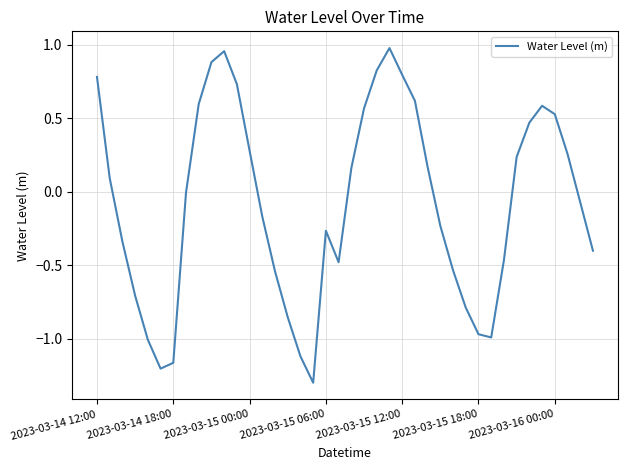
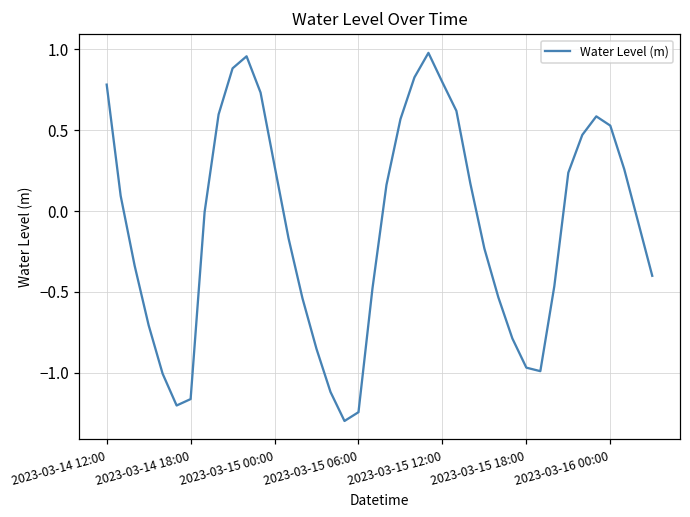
  {
    "2023-03-14 12:00": 0.78,
    "2023-03-14 18:00": -1.16,
    "2023-03-15 00:00": 0.28,
-   "2023-03-15 06:00": -0.26,
+   "2023-03-15 06:00": -1.24,
    "2023-03-15 12:00": 0.80,
    "2023-03-15 18:00": -0.97,
    "2023-03-16 00:00": 0.53
  }
